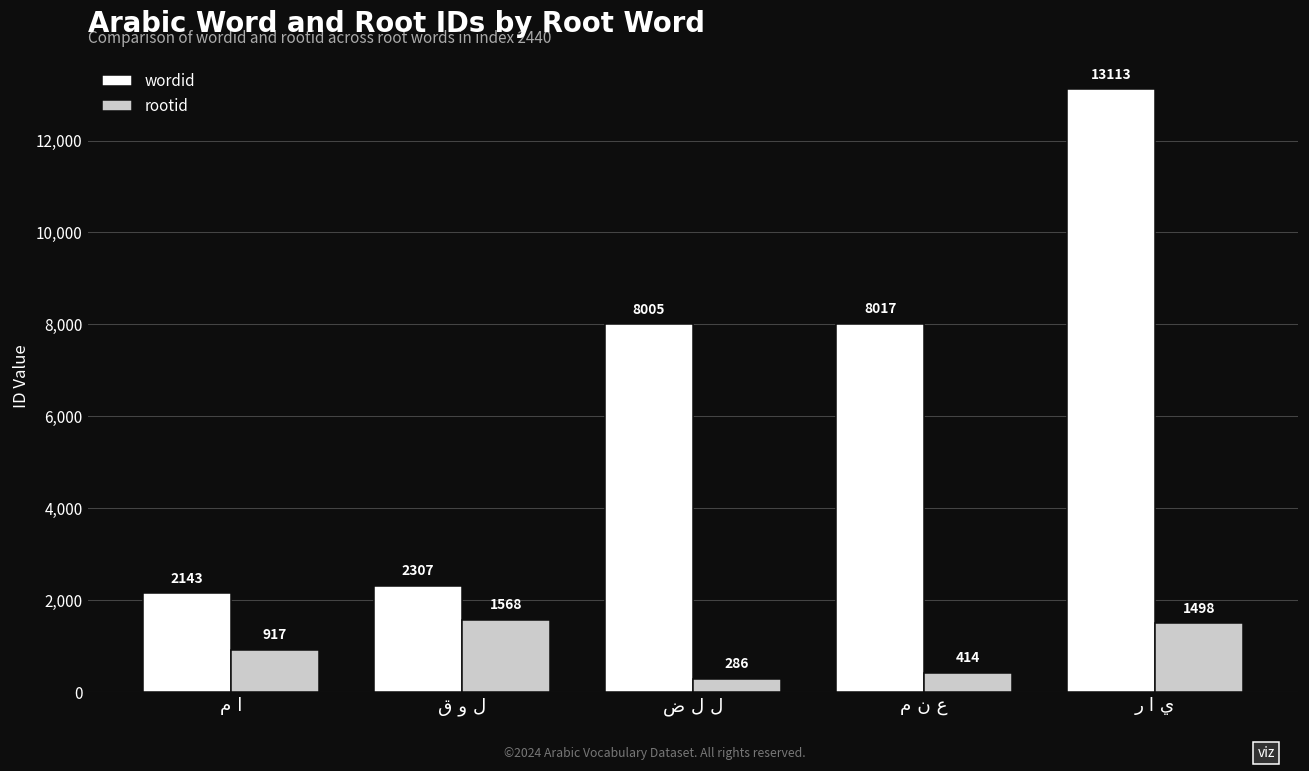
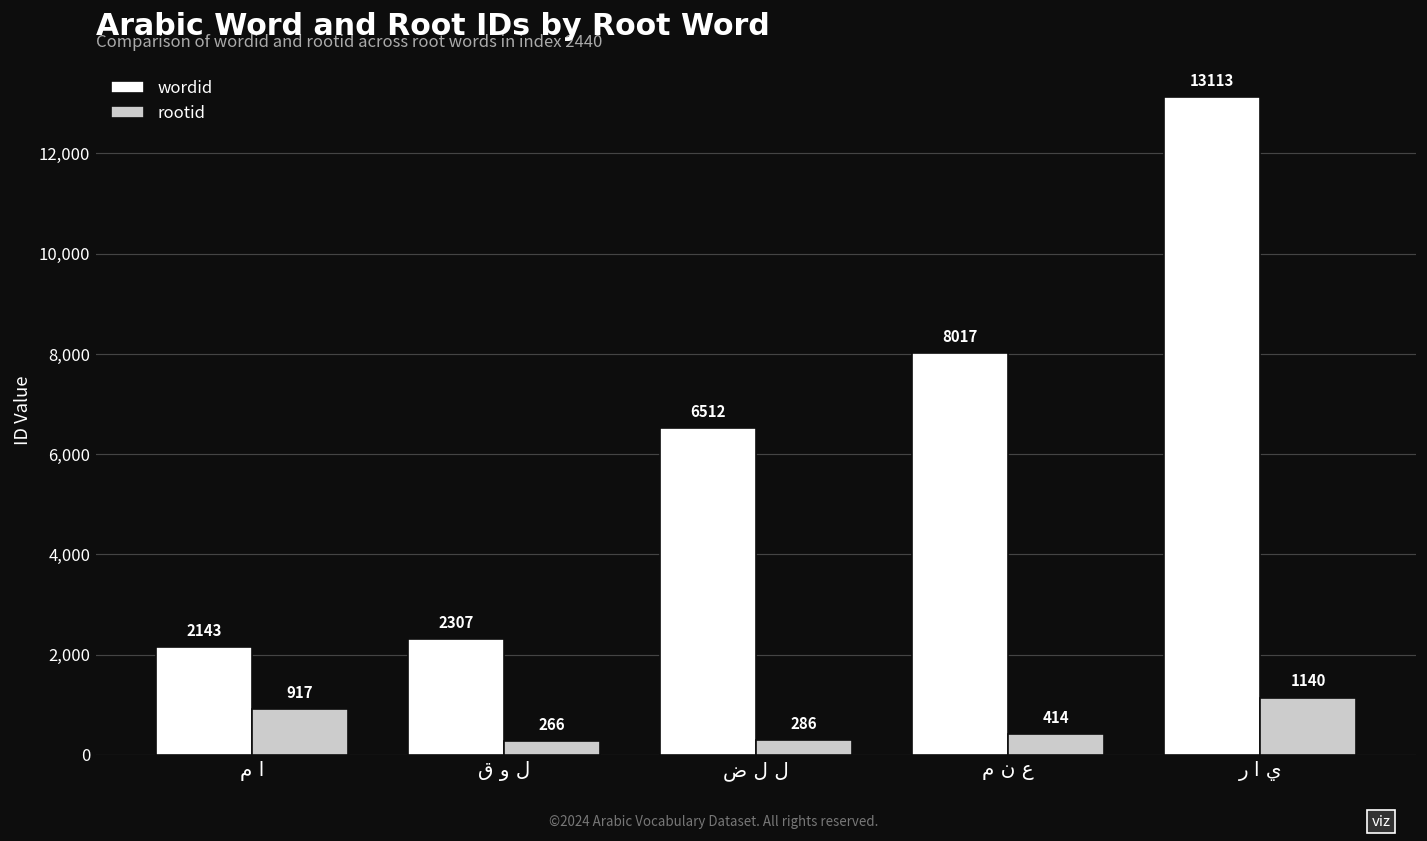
  {
    "wordid": {
      "م ا": 2143,
      "ق و ل": 2307,
-     "ض ل ل": 8005,
+     "ض ل ل": 6512,
      "م ن ع": 8017,
      "ر ا ي": 13113
    },
    "rootid": {
      "م ا": 917,
-     "ق و ل": 1568,
+     "ق و ل": 266,
      "ض ل ل": 286,
      "م ن ع": 414,
-     "ر ا ي": 1498
+     "ر ا ي": 1140
    }
  }
